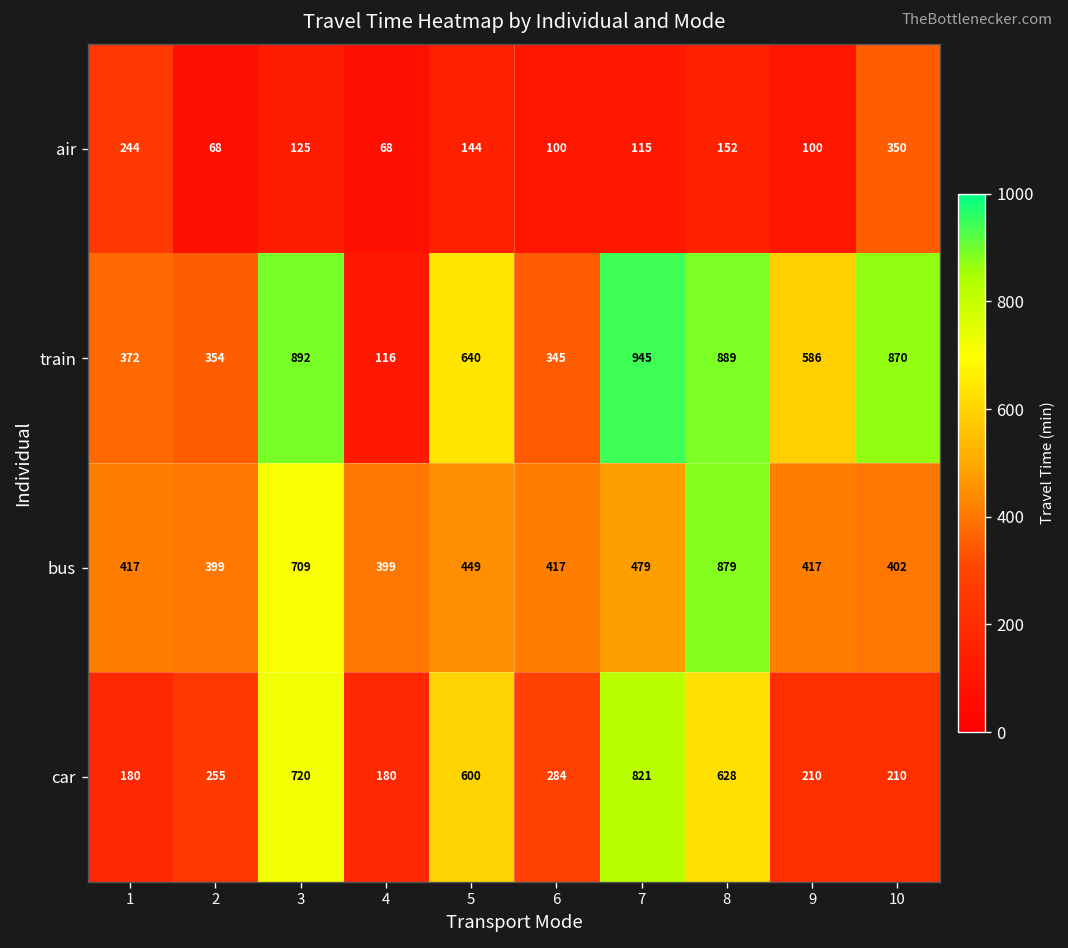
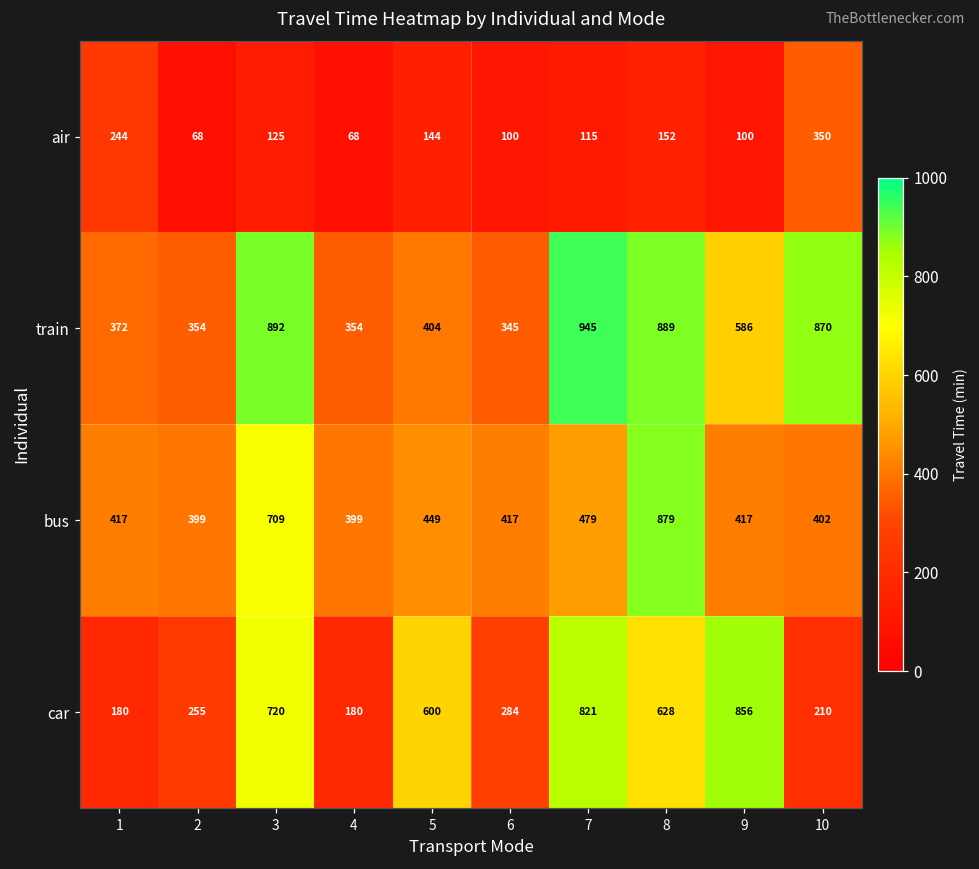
  {
    "air": {
      "1": 244,
      "2": 68,
      "3": 125,
      "4": 68,
      "5": 144,
      "6": 100,
      "7": 115,
      "8": 152,
      "9": 100,
      "10": 350
    },
    "train": {
      "1": 372,
      "2": 354,
      "3": 892,
-     "4": 116,
-     "5": 640,
+     "4": 354,
+     "5": 404,
      "6": 345,
      "7": 945,
      "8": 889,
      "9": 586,
      "10": 870
    },
    "bus": {
      "1": 417,
      "2": 399,
      "3": 709,
      "4": 399,
      "5": 449,
      "6": 417,
      "7": 479,
      "8": 879,
      "9": 417,
      "10": 402
    },
    "car": {
      "1": 180,
      "2": 255,
      "3": 720,
      "4": 180,
      "5": 600,
      "6": 284,
      "7": 821,
      "8": 628,
-     "9": 210,
+     "9": 856,
      "10": 210
    }
  }
